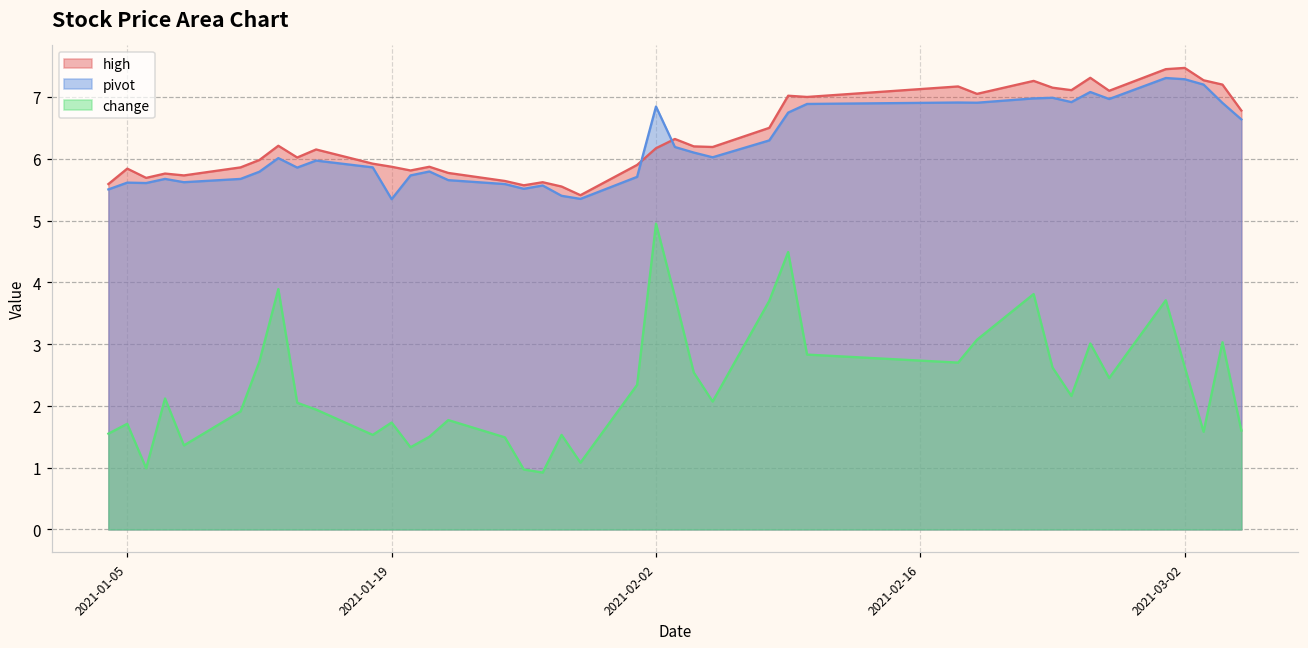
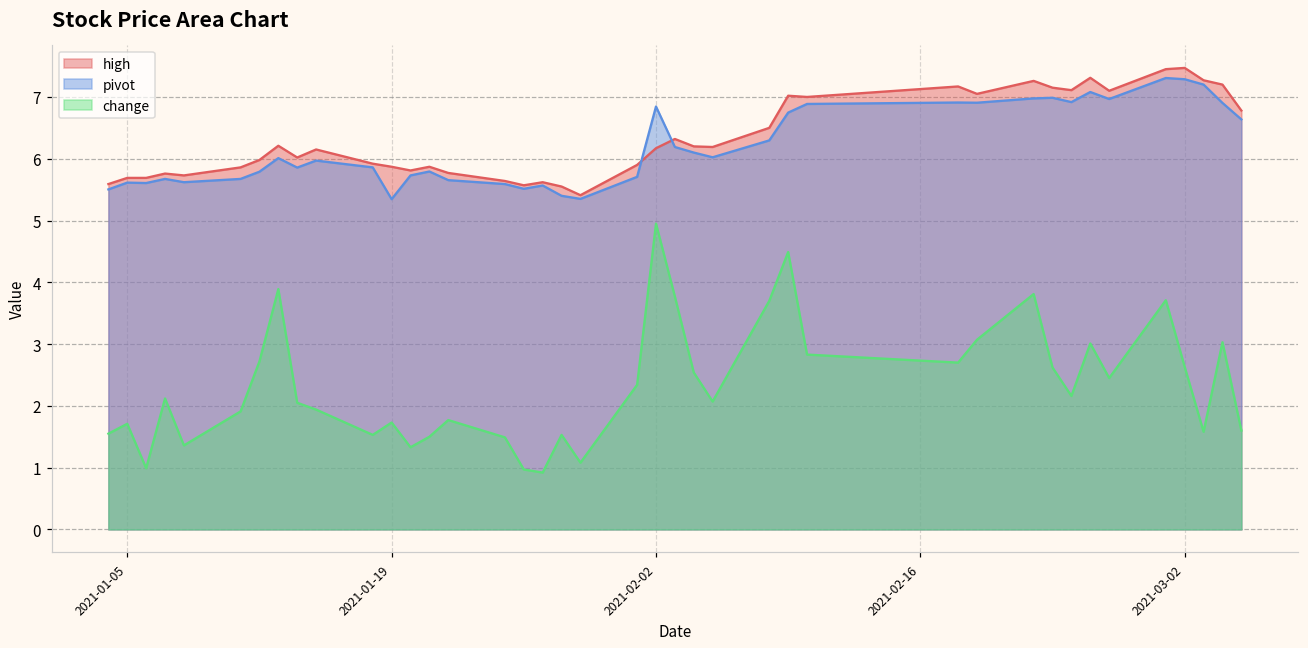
  {
    "high": {
-     "2021-01-05": 5.8,
+     "2021-01-05": 5.7,
      "2021-01-19": 5.9,
      "2021-02-02": 6.2,
      "2021-03-02": 7.5
    },
    "pivot": {
      "2021-01-05": 5.6,
      "2021-01-19": 5.3,
      "2021-02-02": 6.8,
      "2021-03-02": 7.3
    },
    "change": {
      "2021-01-05": 1.7,
      "2021-01-19": 1.7,
      "2021-02-02": 5.0,
      "2021-03-02": 2.6
    }
  }
